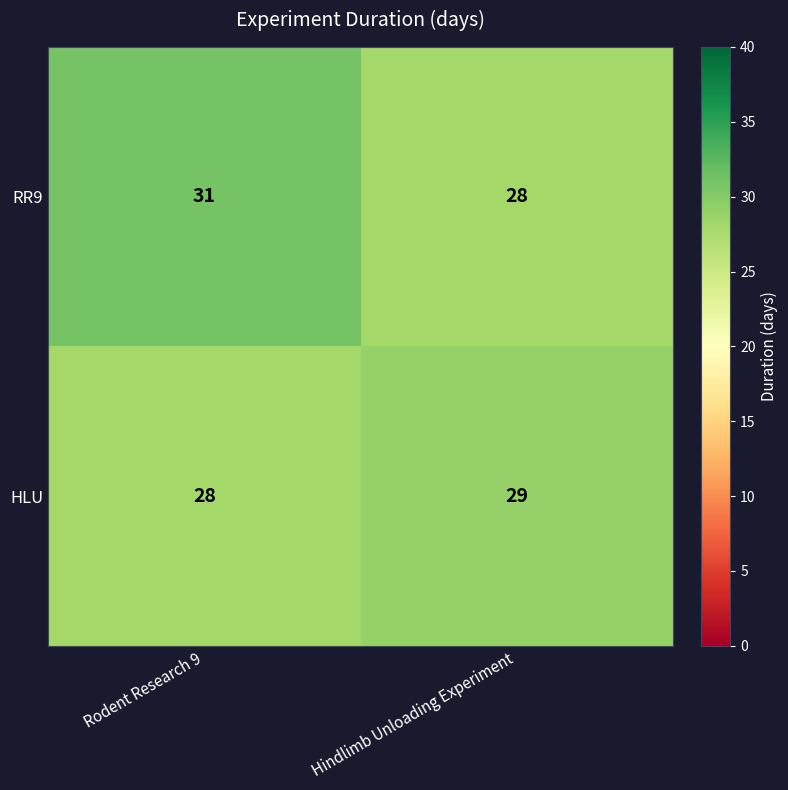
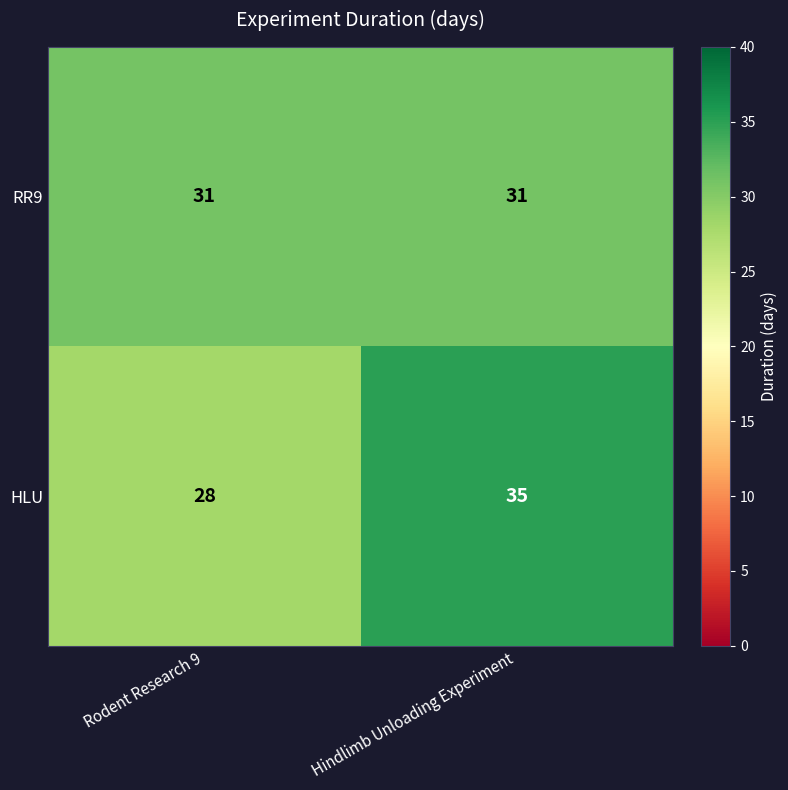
  {
    "RR9": {
      "Rodent Research 9": 31,
-     "Hindlimb Unloading Experiment": 28
+     "Hindlimb Unloading Experiment": 31
    },
    "HLU": {
      "Rodent Research 9": 28,
-     "Hindlimb Unloading Experiment": 29
+     "Hindlimb Unloading Experiment": 35
    }
  }
